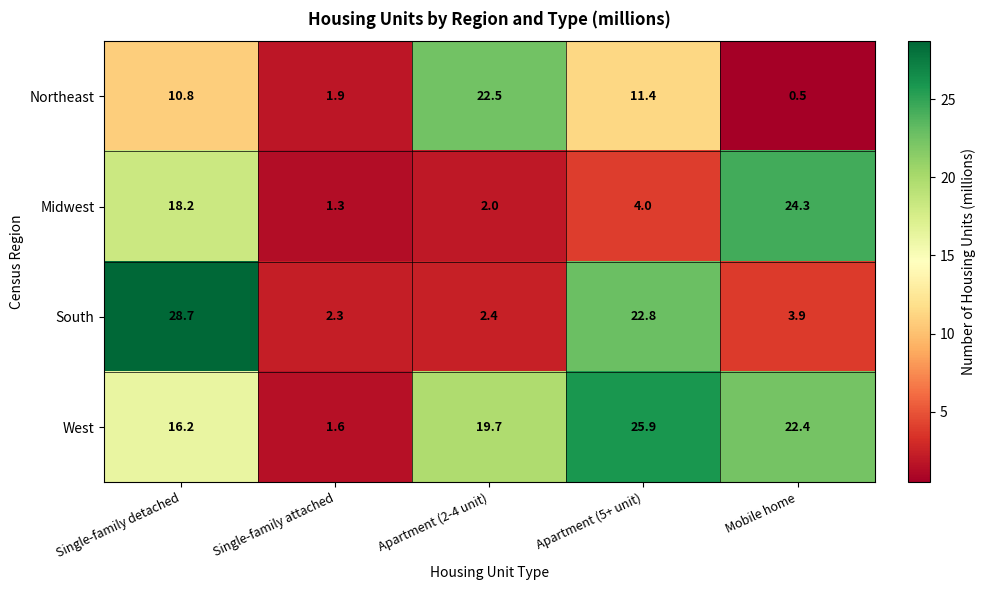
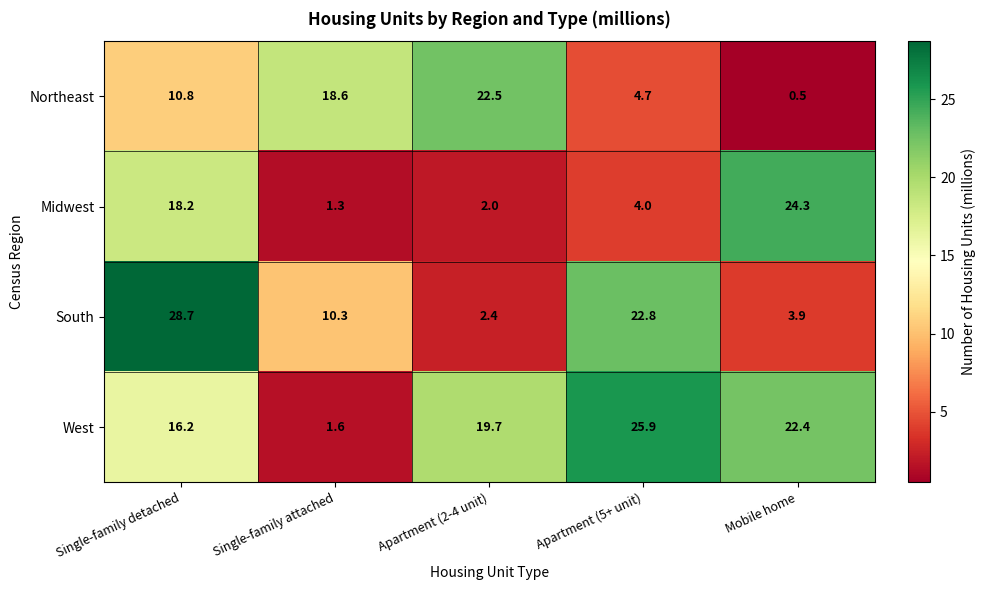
  {
    "Northeast": {
      "Single-family detached": 10.8,
-     "Single-family attached": 1.9,
+     "Single-family attached": 18.6,
      "Apartment (2-4 unit)": 22.5,
-     "Apartment (5+ unit)": 11.4,
+     "Apartment (5+ unit)": 4.7,
      "Mobile home": 0.5
    },
    "Midwest": {
      "Single-family detached": 18.2,
      "Single-family attached": 1.3,
      "Apartment (2-4 unit)": 2.0,
      "Apartment (5+ unit)": 4.0,
      "Mobile home": 24.3
    },
    "South": {
      "Single-family detached": 28.7,
-     "Single-family attached": 2.3,
+     "Single-family attached": 10.3,
      "Apartment (2-4 unit)": 2.4,
      "Apartment (5+ unit)": 22.8,
      "Mobile home": 3.9
    },
    "West": {
      "Single-family detached": 16.2,
      "Single-family attached": 1.6,
      "Apartment (2-4 unit)": 19.7,
      "Apartment (5+ unit)": 25.9,
      "Mobile home": 22.4
    }
  }
